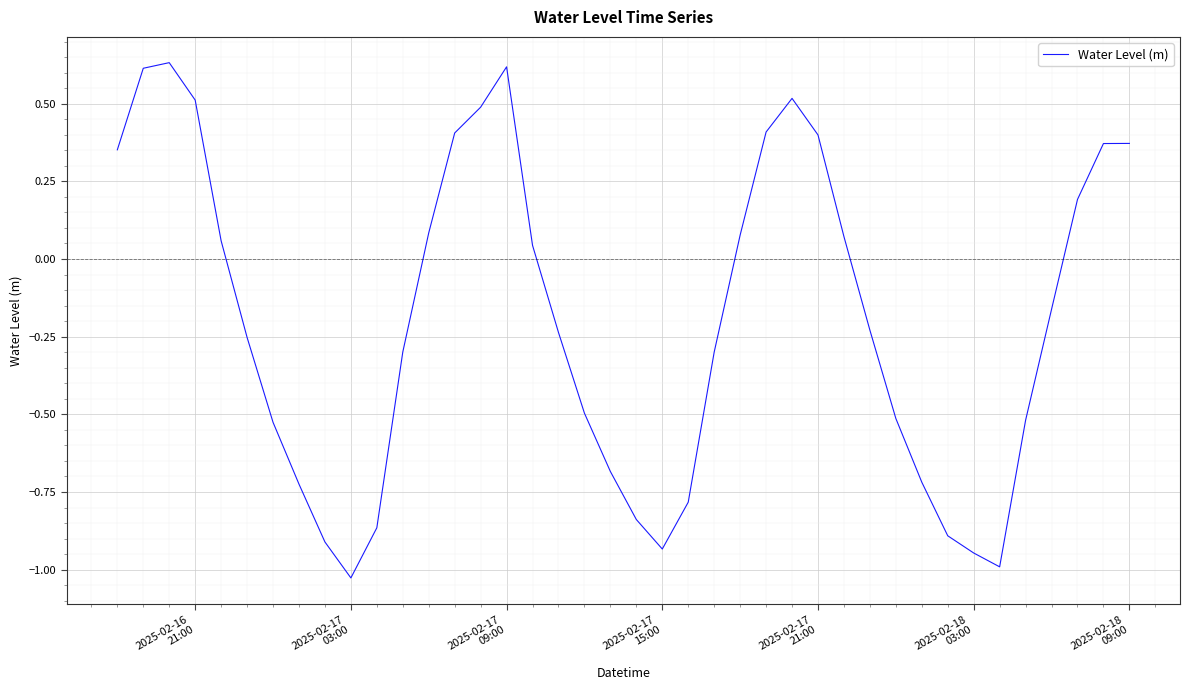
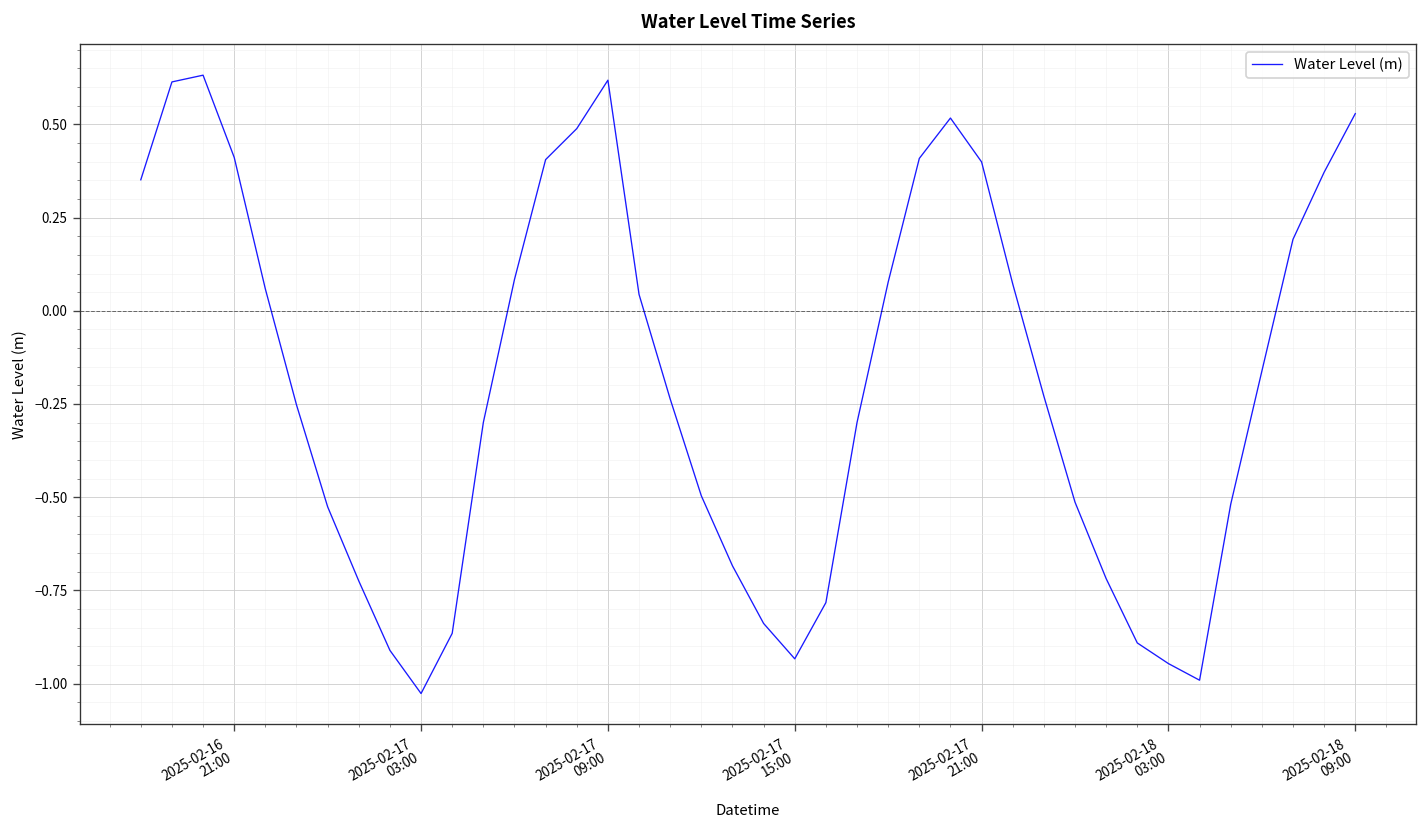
  {
-   "2025-02-16 21:00": 0.51,
+   "2025-02-16 21:00": 0.41,
    "2025-02-17 03:00": -1.03,
    "2025-02-17 09:00": 0.62,
    "2025-02-17 15:00": -0.93,
    "2025-02-17 21:00": 0.40,
    "2025-02-18 03:00": -0.95,
-   "2025-02-18 09:00": 0.37
+   "2025-02-18 09:00": 0.53
  }
